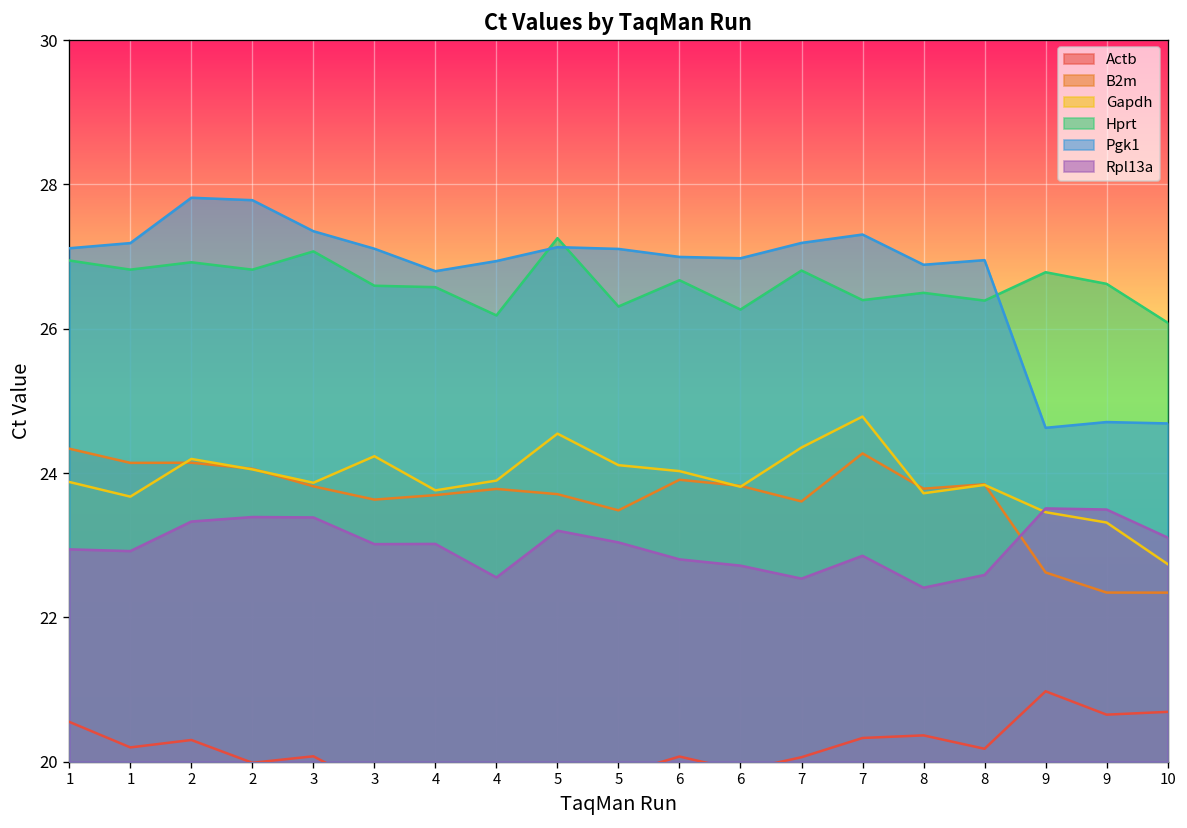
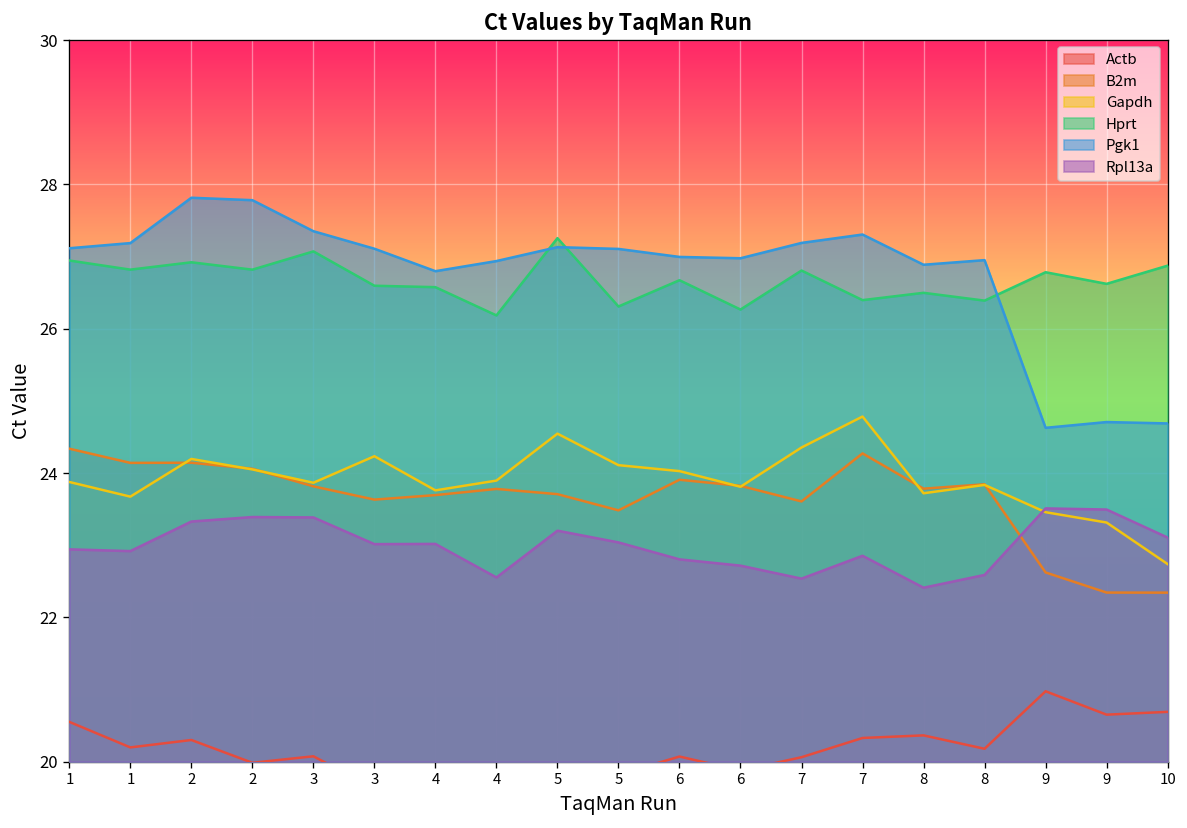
  {
    "Gapdh": {
      "10": 22.7
    },
    "Hprt": {
-     "10": 26.1
+     "10": 26.9
    },
    "Pgk1": {
      "10": 24.7
    },
    "Rpl13a": {
      "10": 23.1
    }
  }
